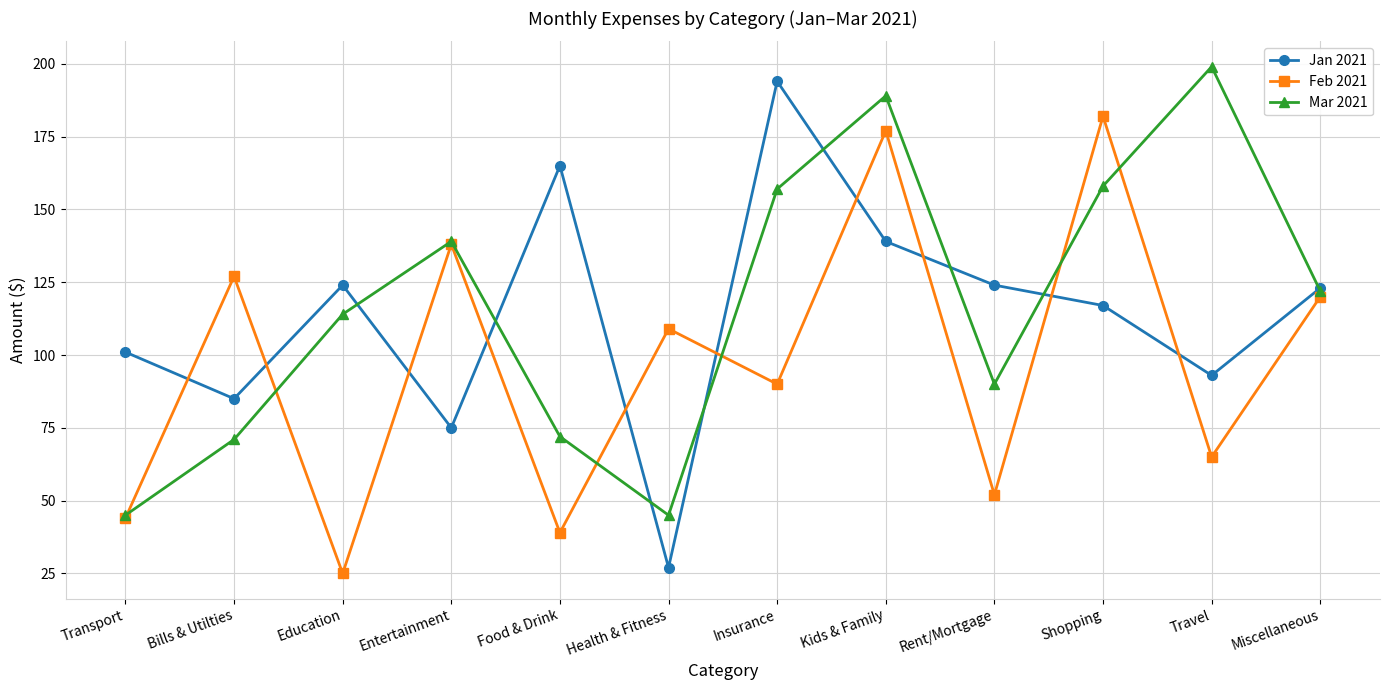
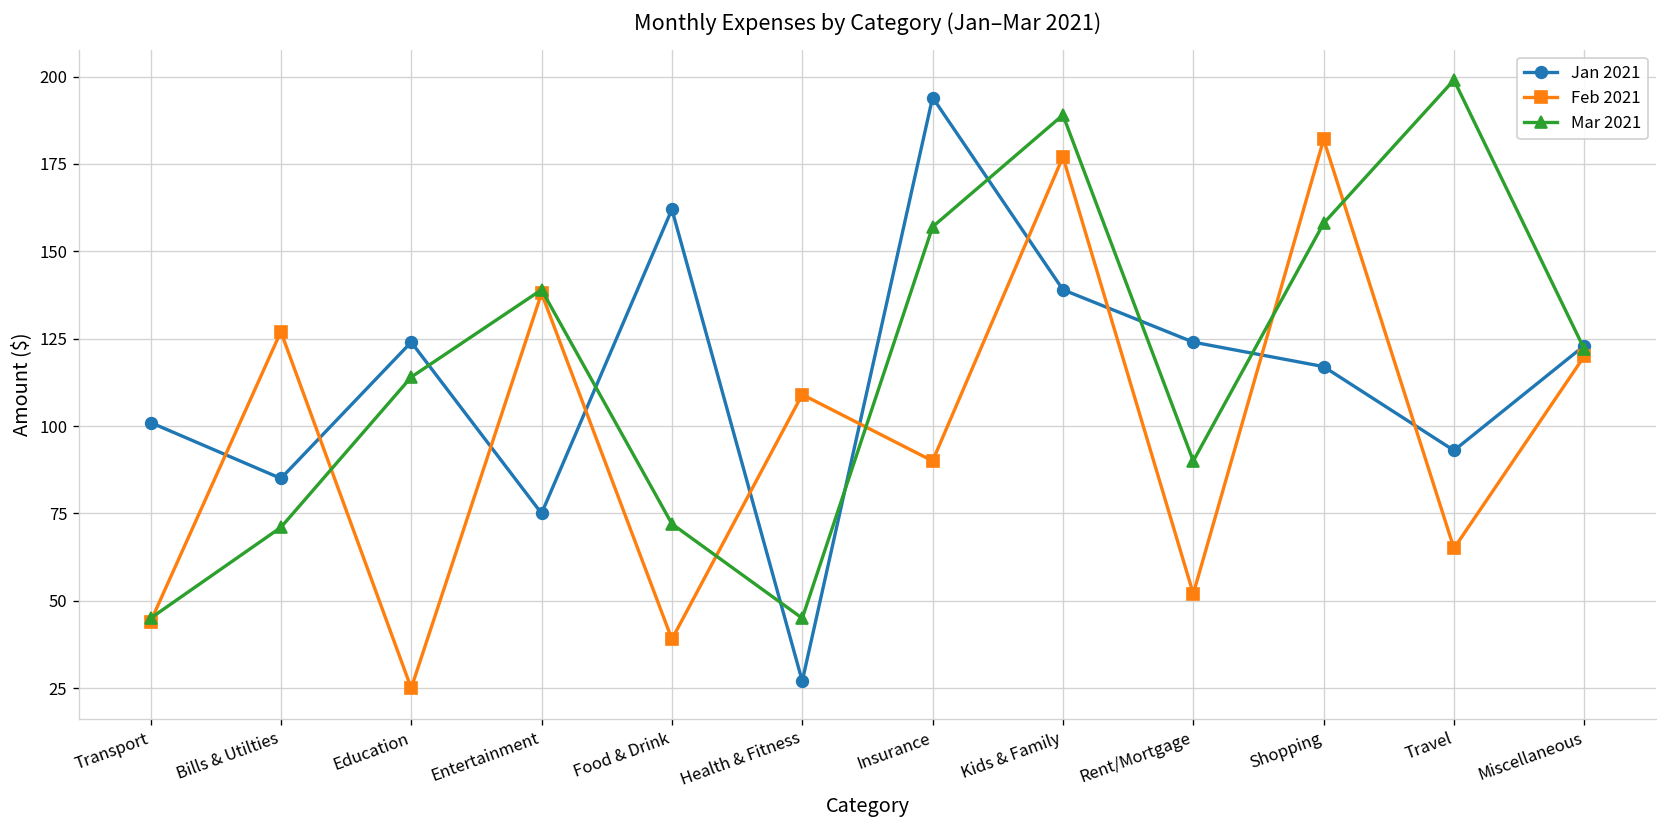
  {
    "Jan 2021": {
      "Transport": 101,
      "Bills & Utilties": 85,
      "Education": 124,
      "Entertainment": 75,
-     "Food & Drink": 165,
+     "Food & Drink": 162,
      "Health & Fitness": 27,
      "Insurance": 194,
      "Kids & Family": 139,
      "Rent/Mortgage": 124,
      "Shopping": 117,
      "Travel": 93,
      "Miscellaneous": 123
    },
    "Feb 2021": {
      "Transport": 44,
      "Bills & Utilties": 127,
      "Education": 25,
      "Entertainment": 138,
      "Food & Drink": 39,
      "Health & Fitness": 109,
      "Insurance": 90,
      "Kids & Family": 177,
      "Rent/Mortgage": 52,
      "Shopping": 182,
      "Travel": 65,
      "Miscellaneous": 120
    },
    "Mar 2021": {
      "Transport": 45,
      "Bills & Utilties": 71,
      "Education": 114,
      "Entertainment": 139,
      "Food & Drink": 72,
      "Health & Fitness": 45,
      "Insurance": 157,
      "Kids & Family": 189,
      "Rent/Mortgage": 90,
      "Shopping": 158,
      "Travel": 199,
      "Miscellaneous": 122
    }
  }
